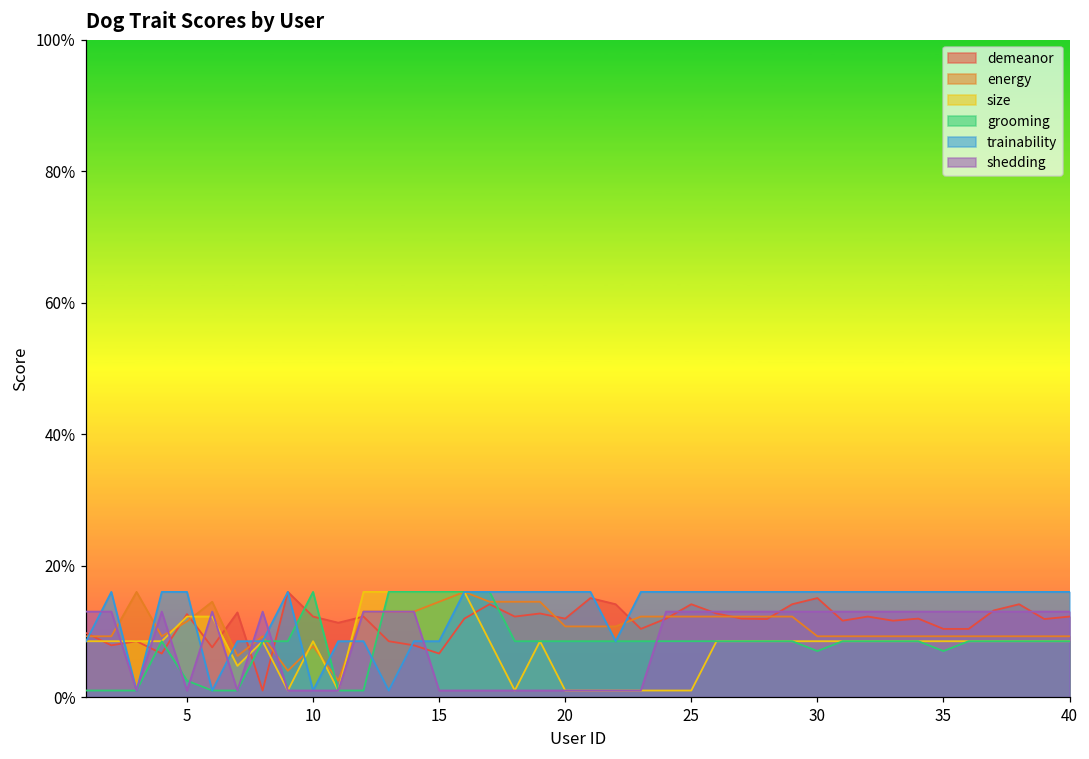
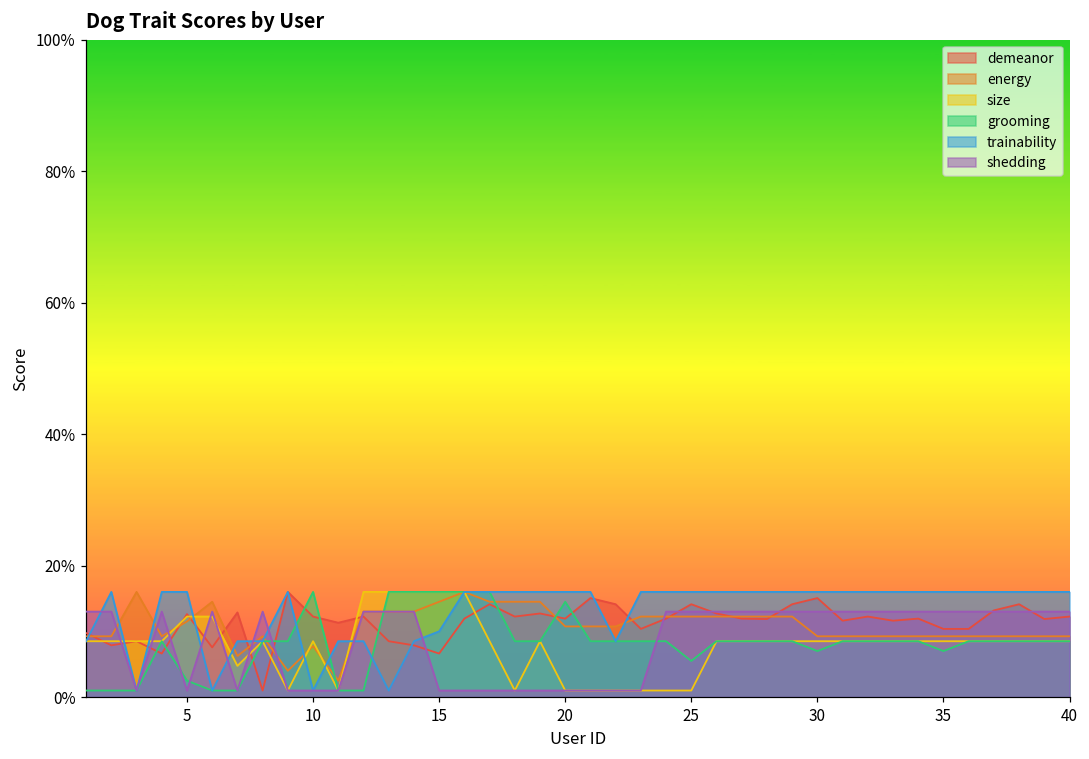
  {
    "size": {
      "10": "9%",
      "25": "1%",
      "30": "9%",
      "35": "9%"
    },
    "grooming": {
      "5": "3%",
      "10": "16%",
-     "20": "9%",
-     "25": "9%",
+     "20": "15%",
+     "25": "6%",
      "30": "7%",
      "35": "7%"
    },
    "trainability": {
      "5": "16%",
-     "15": "9%",
+     "15": "10%",
      "20": "16%",
      "25": "16%",
      "30": "16%",
      "35": "16%",
      "40": "16%"
    },
    "shedding": {
      "5": "1%",
      "15": "1%",
      "25": "13%",
      "30": "13%",
      "35": "13%",
      "40": "13%"
    }
  }
